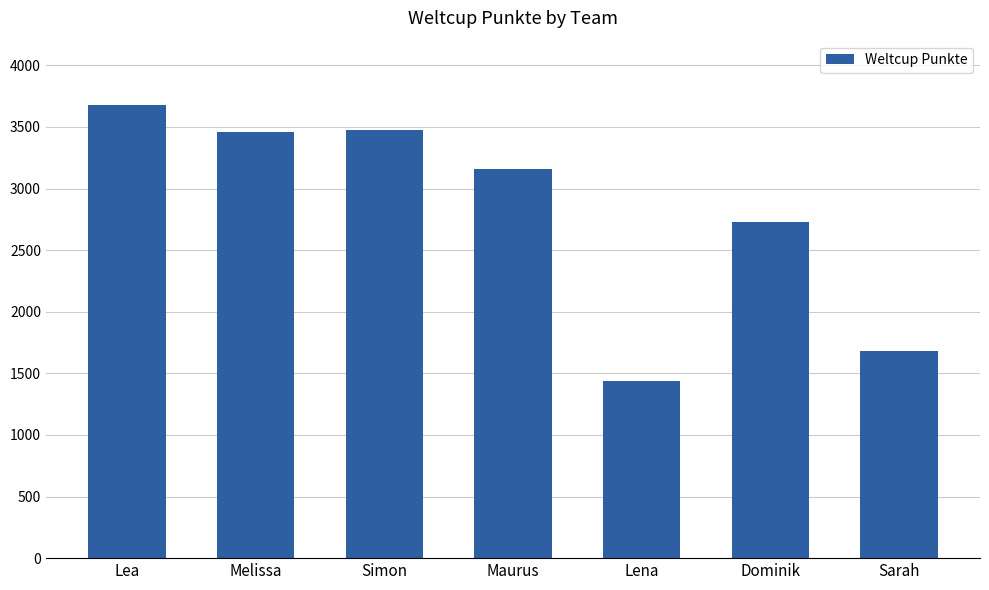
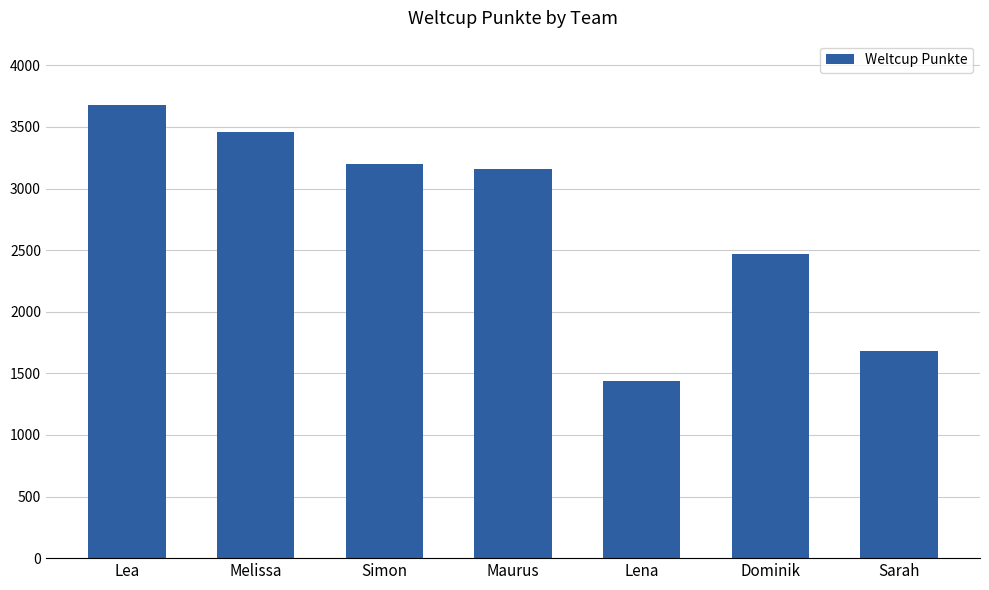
  {
    "Lea": 3680,
    "Melissa": 3460,
-   "Simon": 3470,
+   "Simon": 3200,
    "Maurus": 3160,
    "Lena": 1440,
-   "Dominik": 2730,
+   "Dominik": 2470,
    "Sarah": 1680
  }
